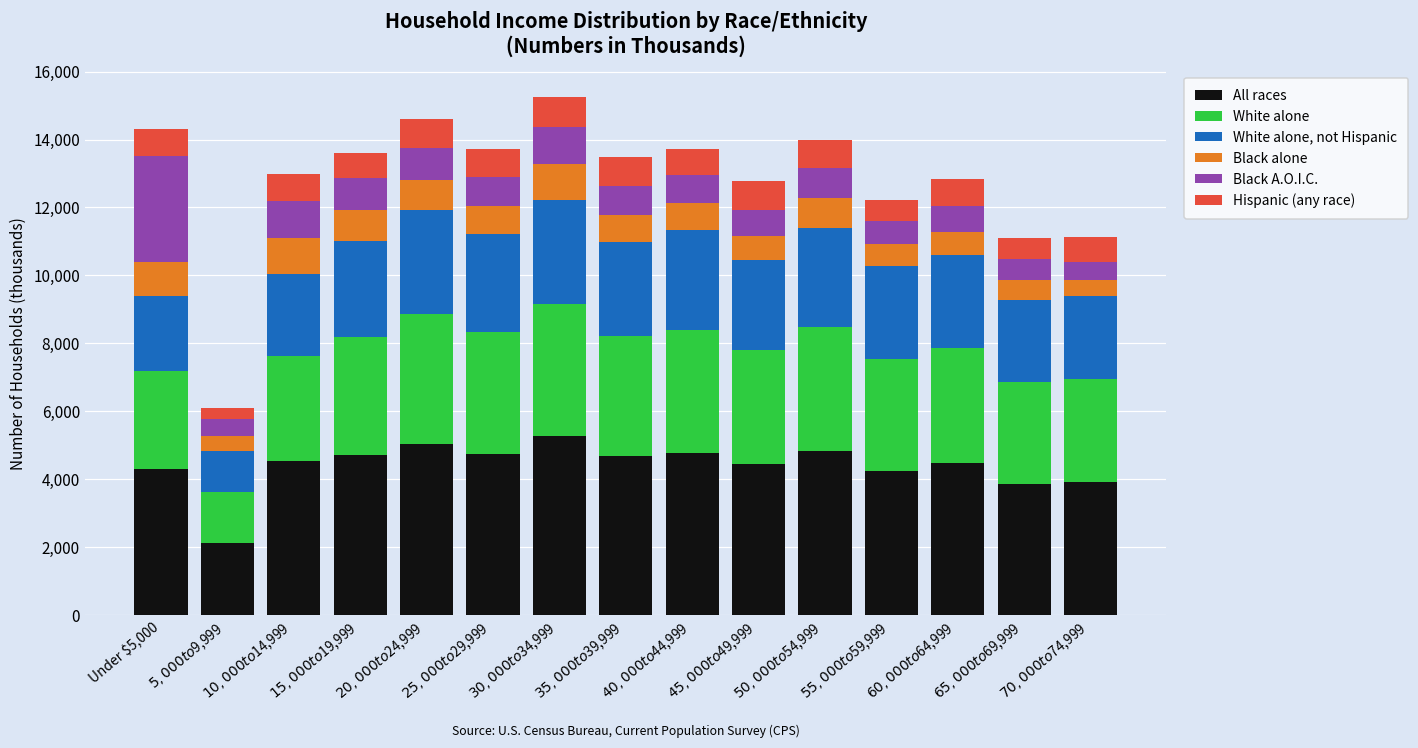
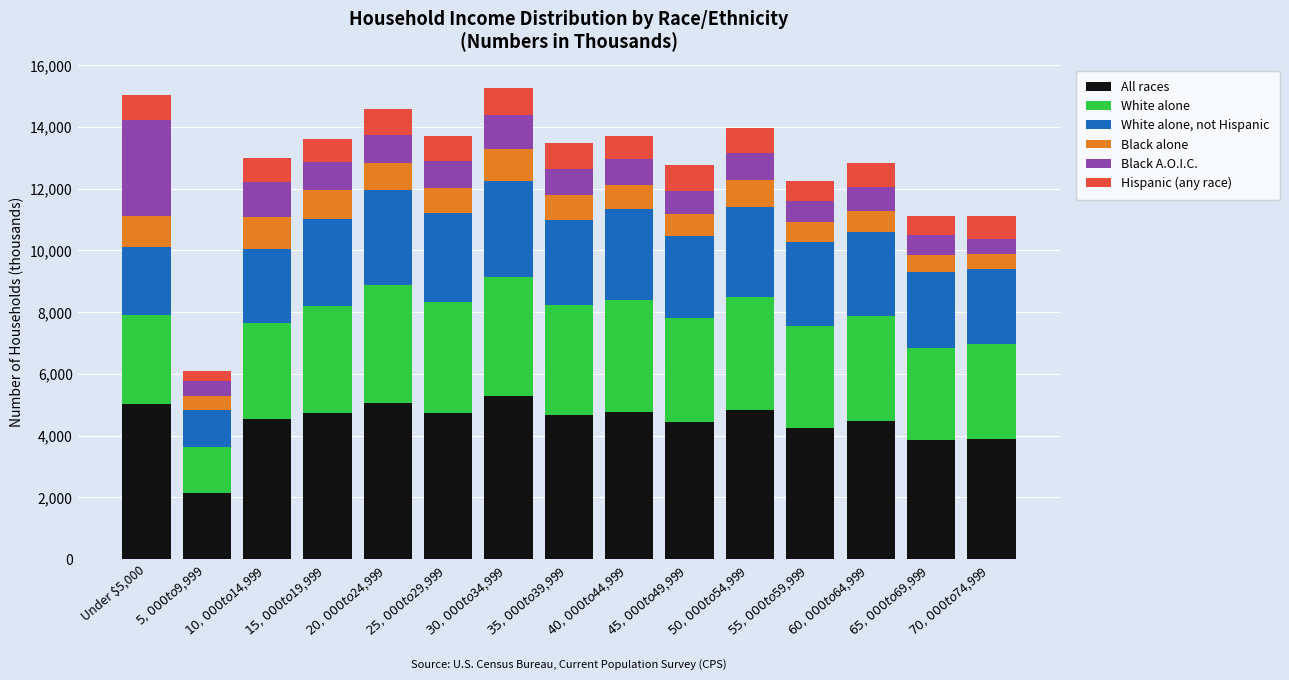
  {
    "All races": {
-     "Under $5,000": "4,300"
+     "Under $5,000": "5,000"
    },
    "White alone": {
      "Under $5,000": "2,900"
    },
    "White alone, not Hispanic": {
      "Under $5,000": "2,200"
    },
    "Black A.O.I.C.": {
      "Under $5,000": "3,100"
    }
  }
